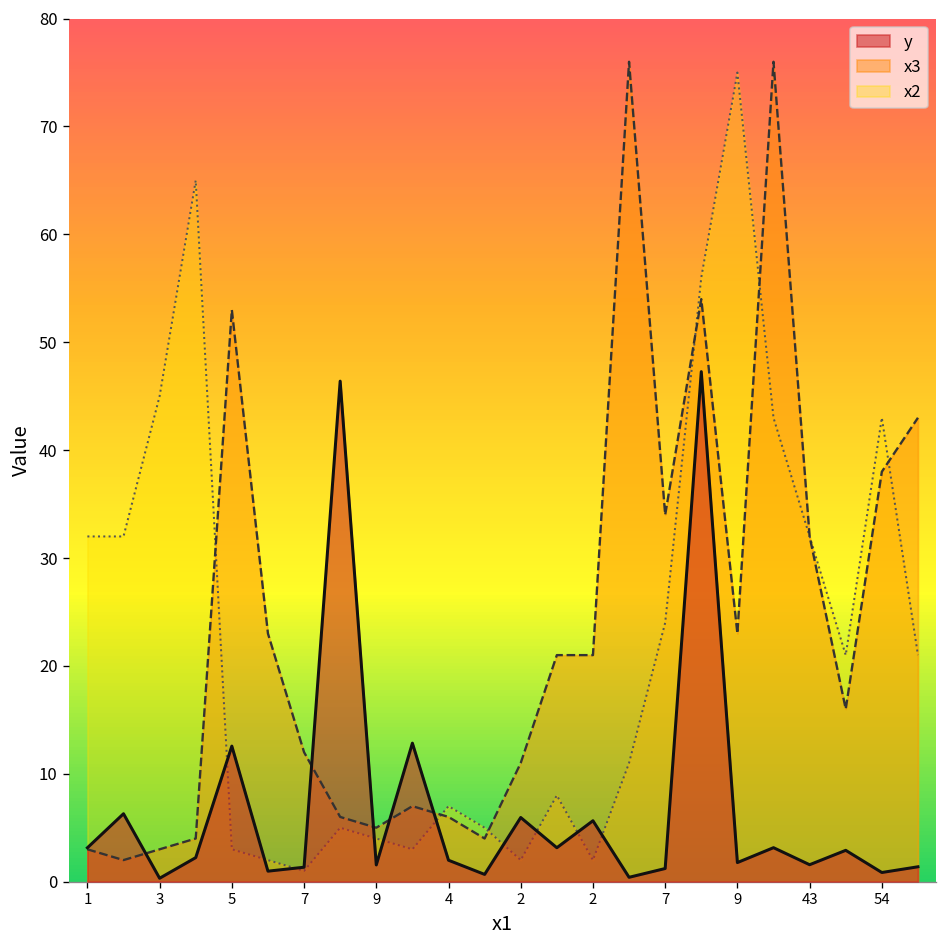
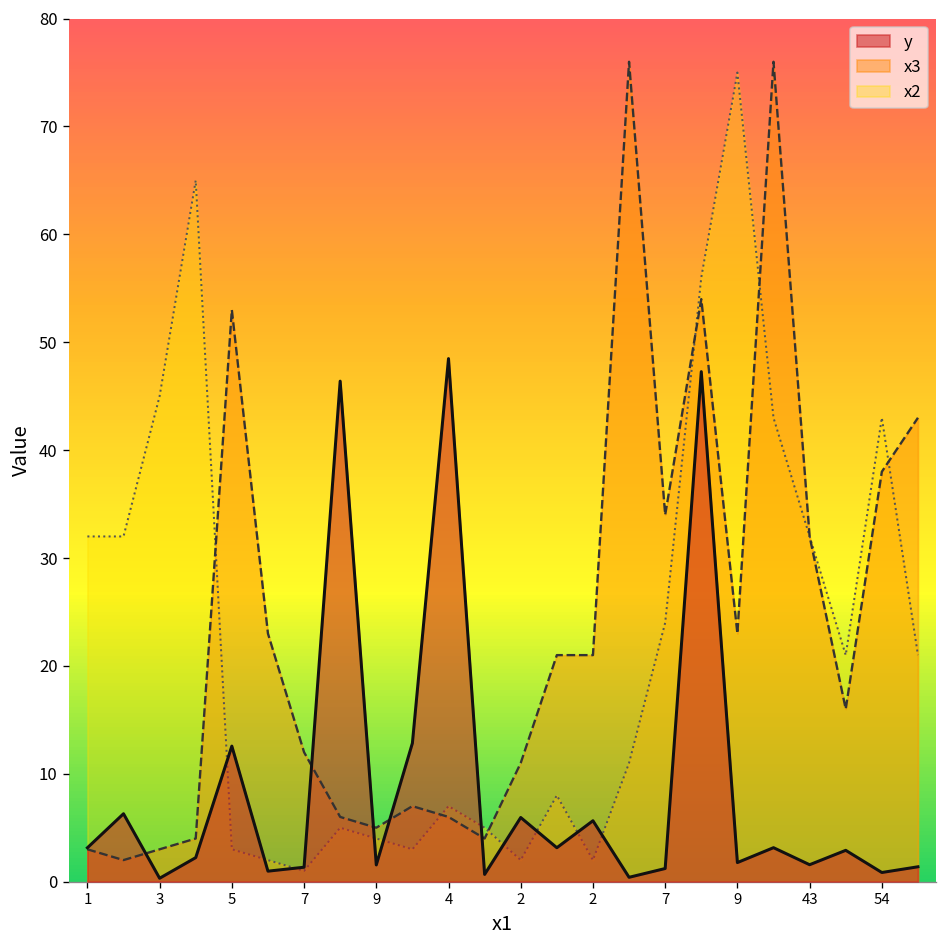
  {
    "y": {
-     "4": 2,
+     "4": 48,
      "43": 2,
      "54": 1
    }
  }
